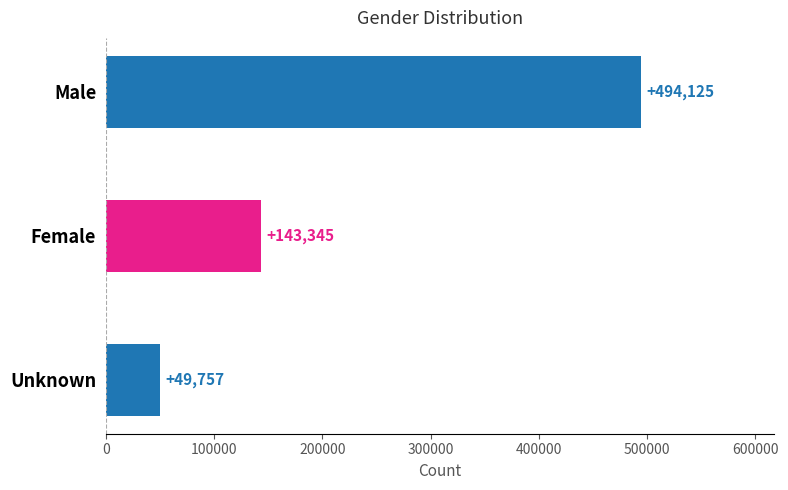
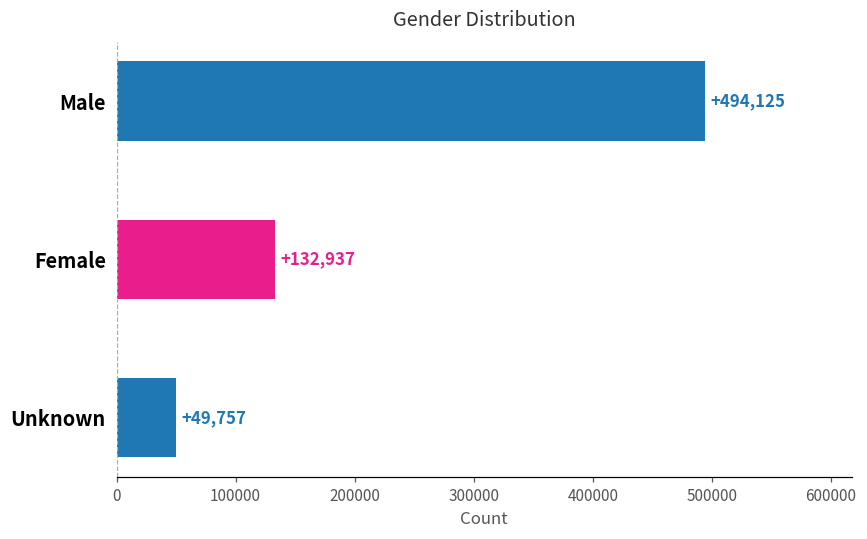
  {
    "Male": "+494,125",
-   "Female": "+143,345",
+   "Female": "+132,937",
    "Unknown": "+49,757"
  }
